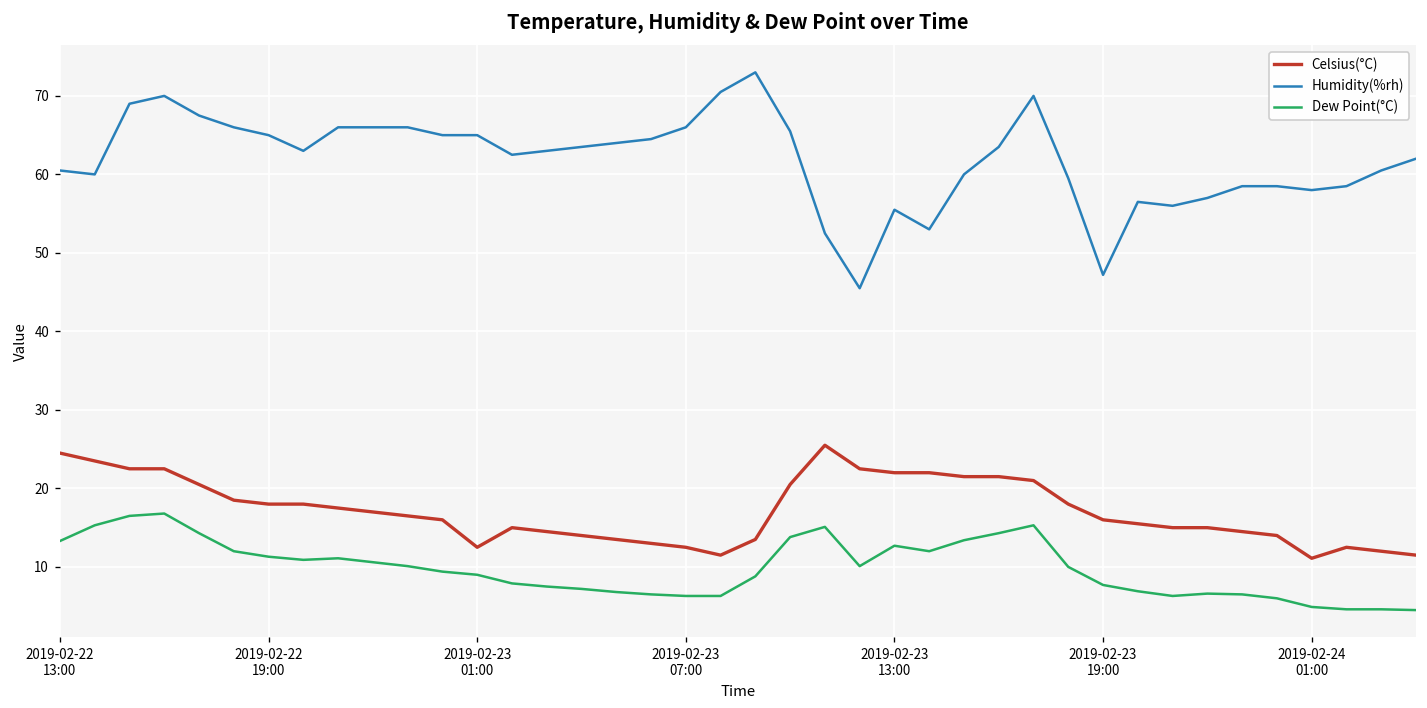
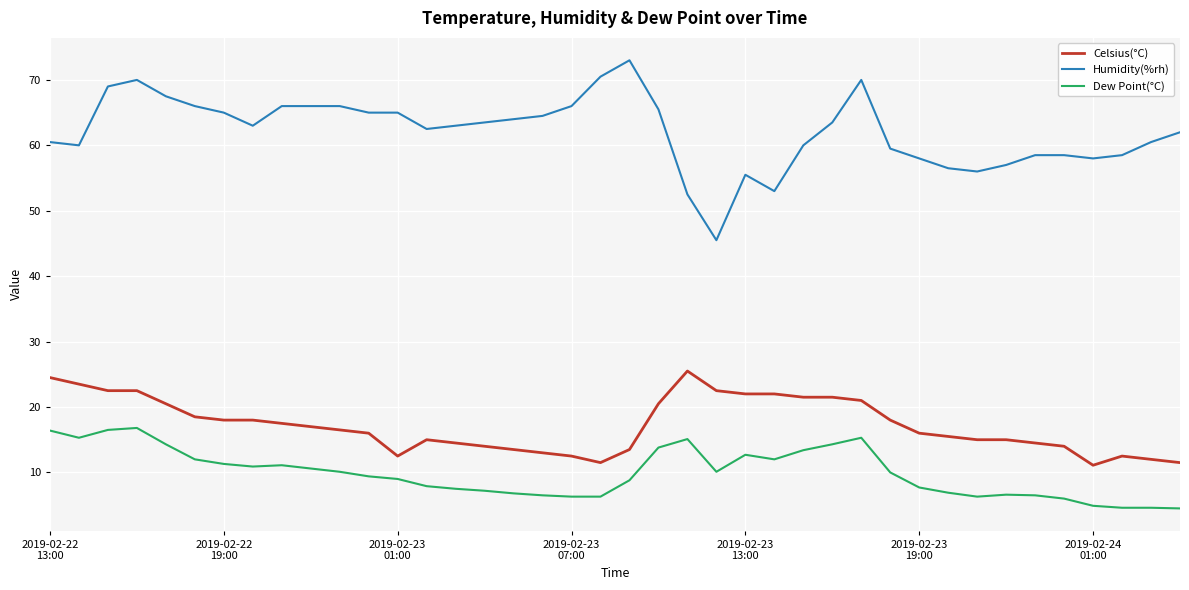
  {
    "Celsius(°C)": {
      "2019-02-22 13:00": 25,
      "2019-02-22 19:00": 18,
      "2019-02-23 01:00": 13,
      "2019-02-23 07:00": 13,
      "2019-02-23 13:00": 22,
      "2019-02-23 19:00": 16,
      "2019-02-24 01:00": 11
    },
    "Humidity(%rh)": {
      "2019-02-22 13:00": 61,
      "2019-02-22 19:00": 65,
      "2019-02-23 01:00": 65,
      "2019-02-23 07:00": 66,
      "2019-02-23 13:00": 56,
-     "2019-02-23 19:00": 47,
+     "2019-02-23 19:00": 58,
      "2019-02-24 01:00": 58
    },
    "Dew Point(°C)": {
-     "2019-02-22 13:00": 13,
+     "2019-02-22 13:00": 16,
      "2019-02-22 19:00": 11,
      "2019-02-23 01:00": 9,
      "2019-02-23 07:00": 6,
      "2019-02-23 13:00": 13,
      "2019-02-23 19:00": 8,
      "2019-02-24 01:00": 5
    }
  }
